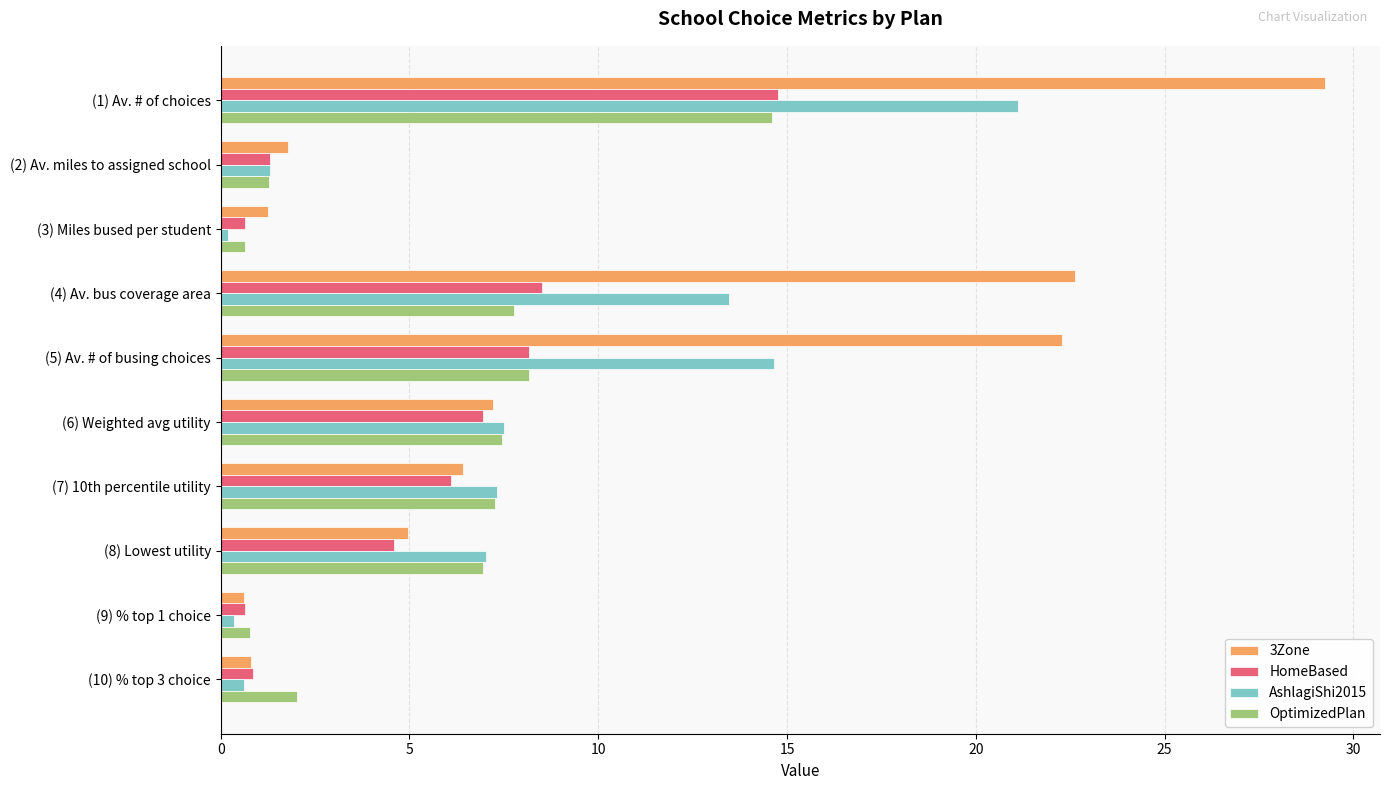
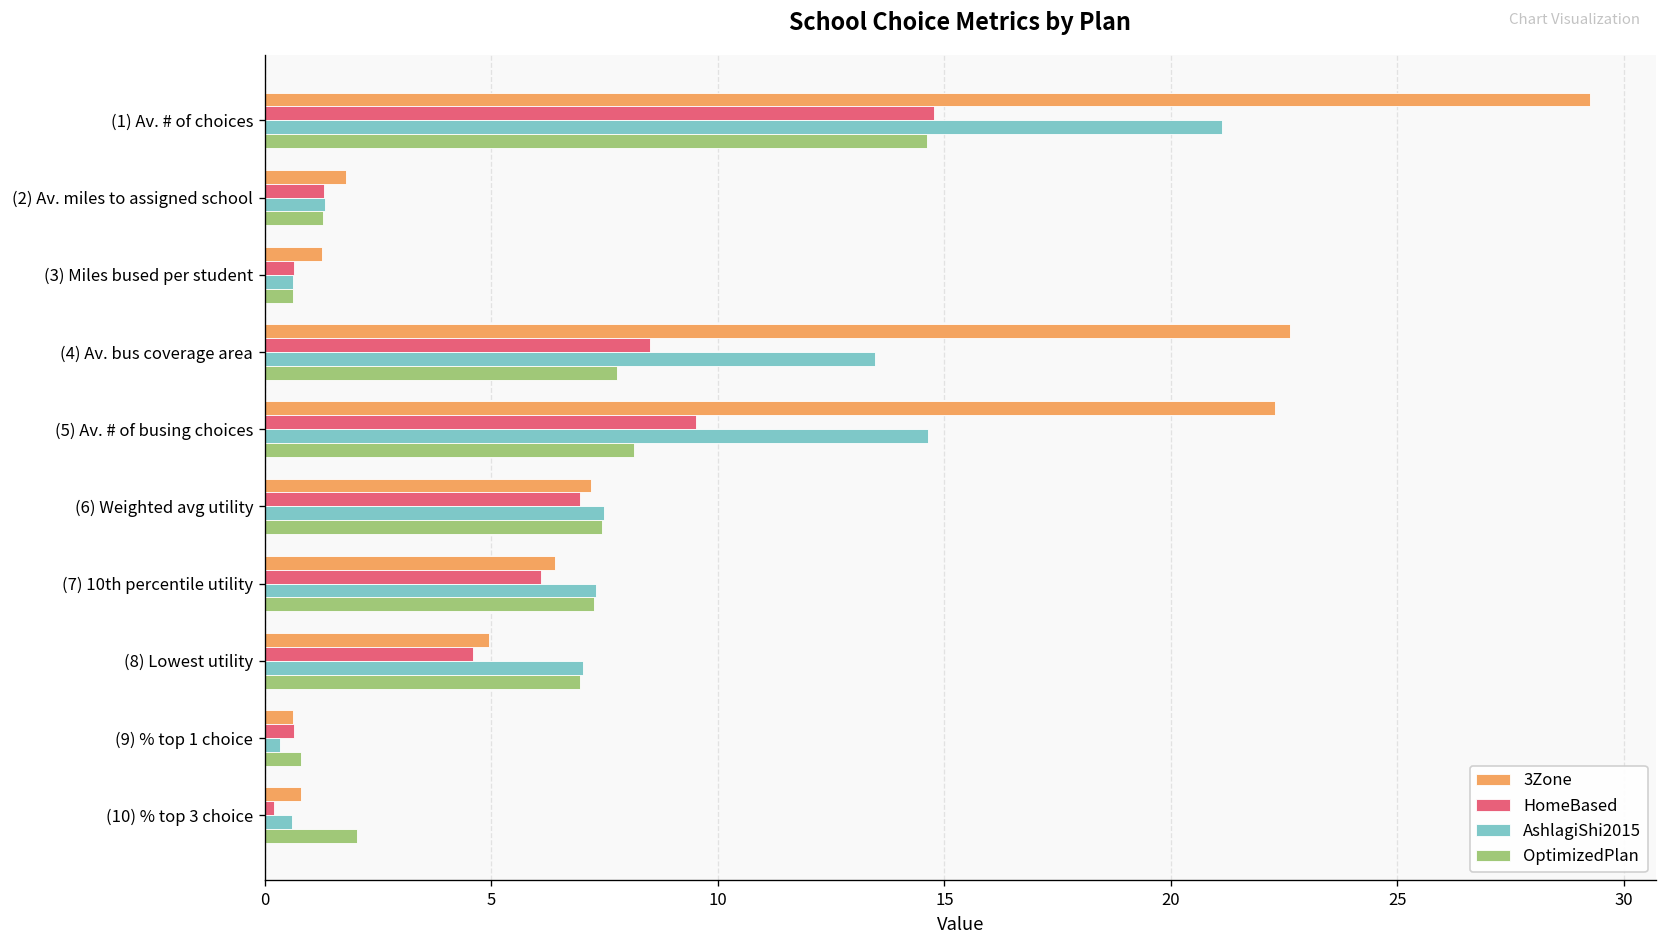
  {
    "3Zone": {
      "(1) Av. # of choices": 29.2,
      "(2) Av. miles to assigned school": 1.8,
      "(3) Miles bused per student": 1.3,
      "(4) Av. bus coverage area": 22.6,
      "(5) Av. # of busing choices": 22.3,
      "(6) Weighted avg utility": 7.2,
      "(7) 10th percentile utility": 6.4,
      "(8) Lowest utility": 5.0,
      "(9) % top 1 choice": 0.6,
      "(10) % top 3 choice": 0.8
    },
    "HomeBased": {
      "(1) Av. # of choices": 14.8,
      "(2) Av. miles to assigned school": 1.3,
      "(3) Miles bused per student": 0.6,
      "(4) Av. bus coverage area": 8.5,
-     "(5) Av. # of busing choices": 8.2,
+     "(5) Av. # of busing choices": 9.5,
      "(6) Weighted avg utility": 7.0,
      "(7) 10th percentile utility": 6.1,
      "(8) Lowest utility": 4.6,
      "(9) % top 1 choice": 0.6,
-     "(10) % top 3 choice": 0.8
+     "(10) % top 3 choice": 0.2
    },
    "AshlagiShi2015": {
      "(1) Av. # of choices": 21.1,
      "(2) Av. miles to assigned school": 1.3,
-     "(3) Miles bused per student": 0.2,
+     "(3) Miles bused per student": 0.6,
      "(4) Av. bus coverage area": 13.5,
      "(5) Av. # of busing choices": 14.6,
      "(6) Weighted avg utility": 7.5,
      "(7) 10th percentile utility": 7.3,
      "(8) Lowest utility": 7.0,
      "(9) % top 1 choice": 0.3,
      "(10) % top 3 choice": 0.6
    },
    "OptimizedPlan": {
      "(1) Av. # of choices": 14.6,
      "(2) Av. miles to assigned school": 1.3,
      "(3) Miles bused per student": 0.6,
      "(4) Av. bus coverage area": 7.8,
      "(5) Av. # of busing choices": 8.2,
      "(6) Weighted avg utility": 7.5,
      "(7) 10th percentile utility": 7.3,
      "(8) Lowest utility": 7.0,
      "(9) % top 1 choice": 0.8,
      "(10) % top 3 choice": 2.0
    }
  }
